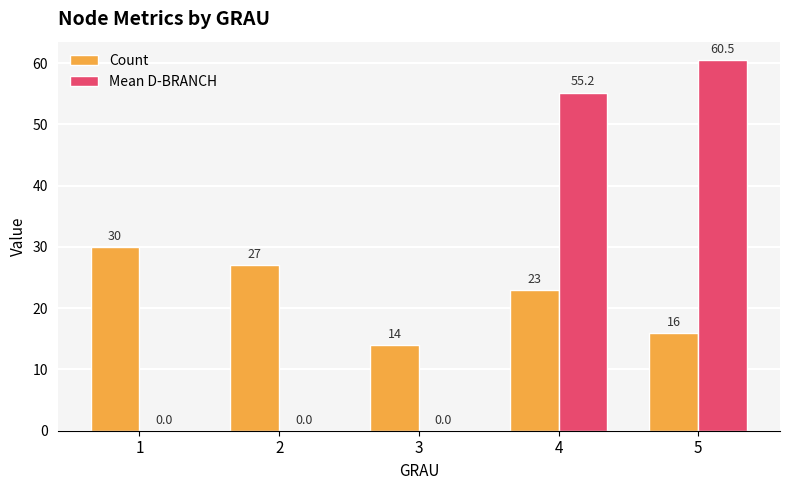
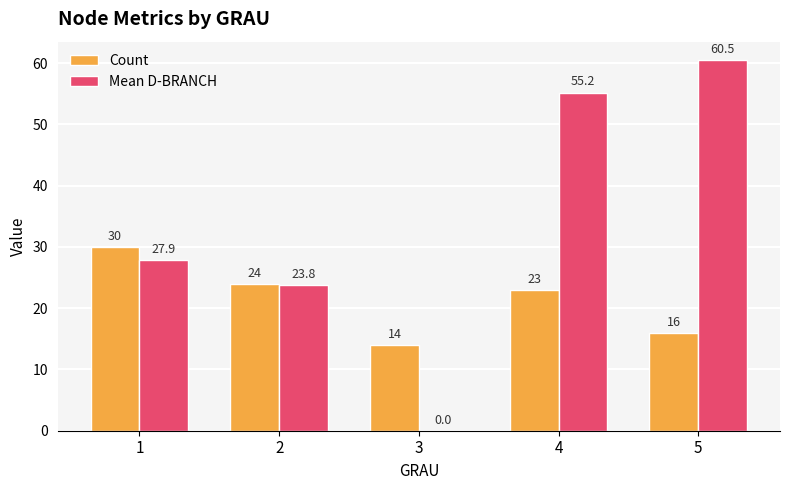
  {
    "Count": {
      "1": 30,
-     "2": 27,
+     "2": 24,
      "3": 14,
      "4": 23,
      "5": 16
    },
    "Mean D-BRANCH": {
-     "1": 0.0,
-     "2": 0.0,
+     "1": 27.9,
+     "2": 23.8,
      "3": 0.0,
      "4": 55.2,
      "5": 60.5
    }
  }
